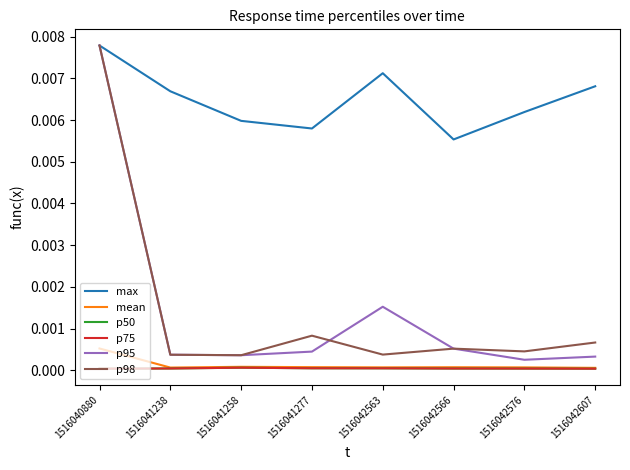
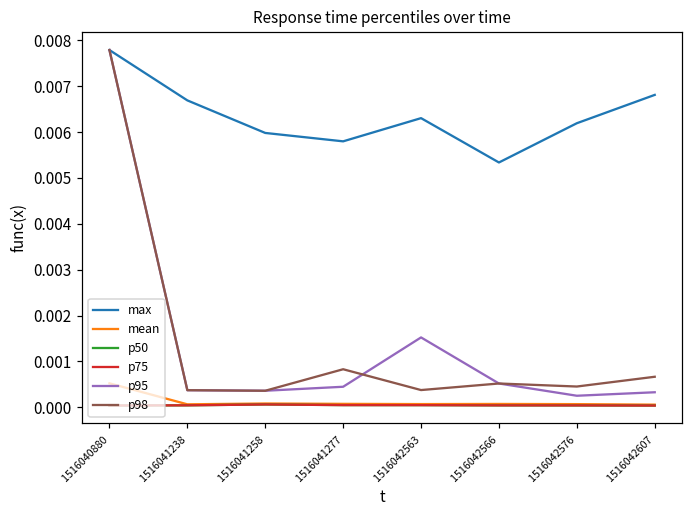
  {
    "max": {
      "1516041238": 0.0067,
      "1516041258": 0.0060,
      "1516041277": 0.0058,
-     "1516042563": 0.0071,
-     "1516042566": 0.0055,
+     "1516042563": 0.0063,
+     "1516042566": 0.0053,
      "1516042576": 0.0062,
      "1516042607": 0.0068
    },
    "p95": {
      "1516041277": 0.0004,
      "1516042563": 0.0015,
      "1516042576": 0.0003,
      "1516042607": 0.0003
    },
    "p98": {
      "1516041277": 0.0008,
      "1516042563": 0.0004,
      "1516042576": 0.0005,
      "1516042607": 0.0007
    }
  }
